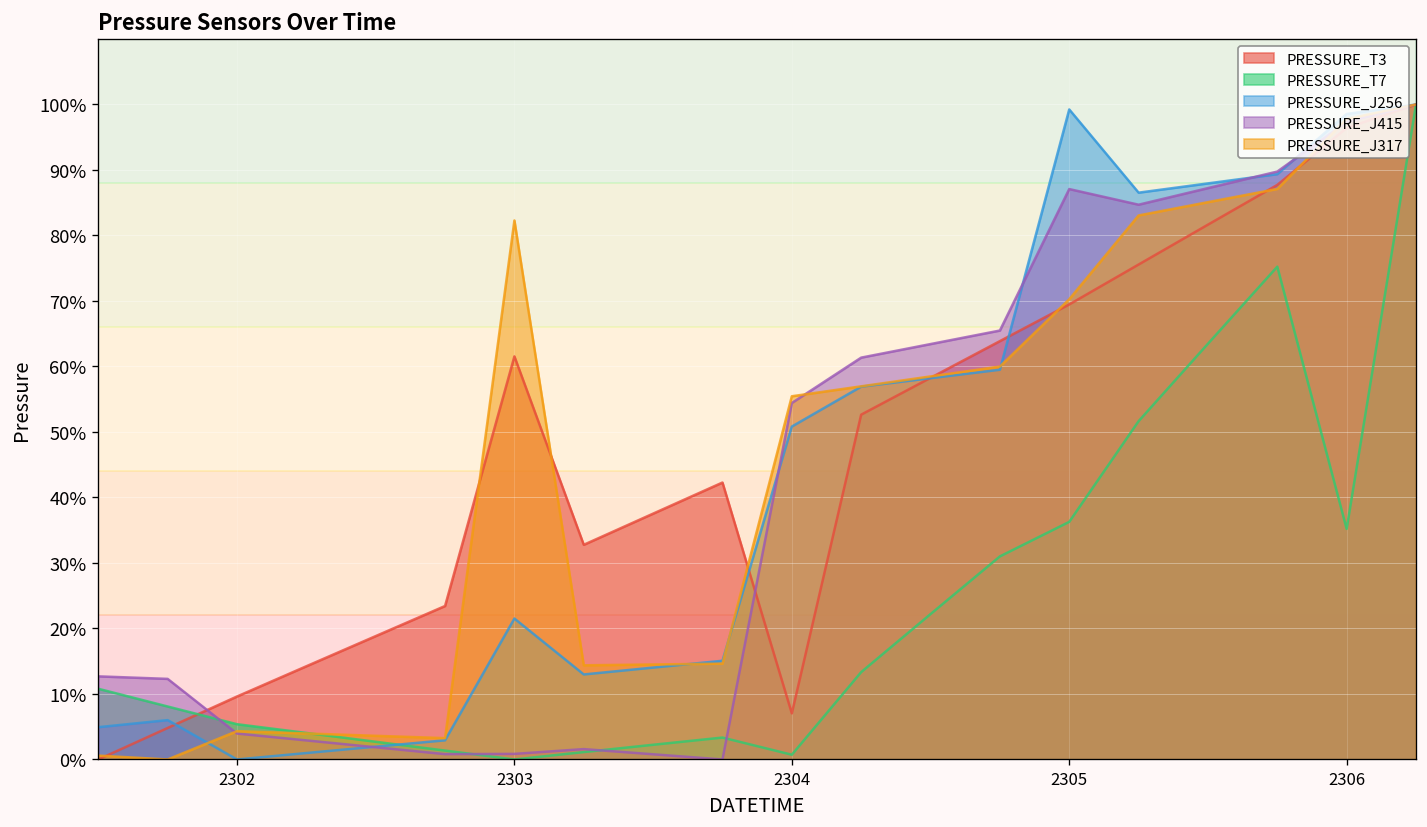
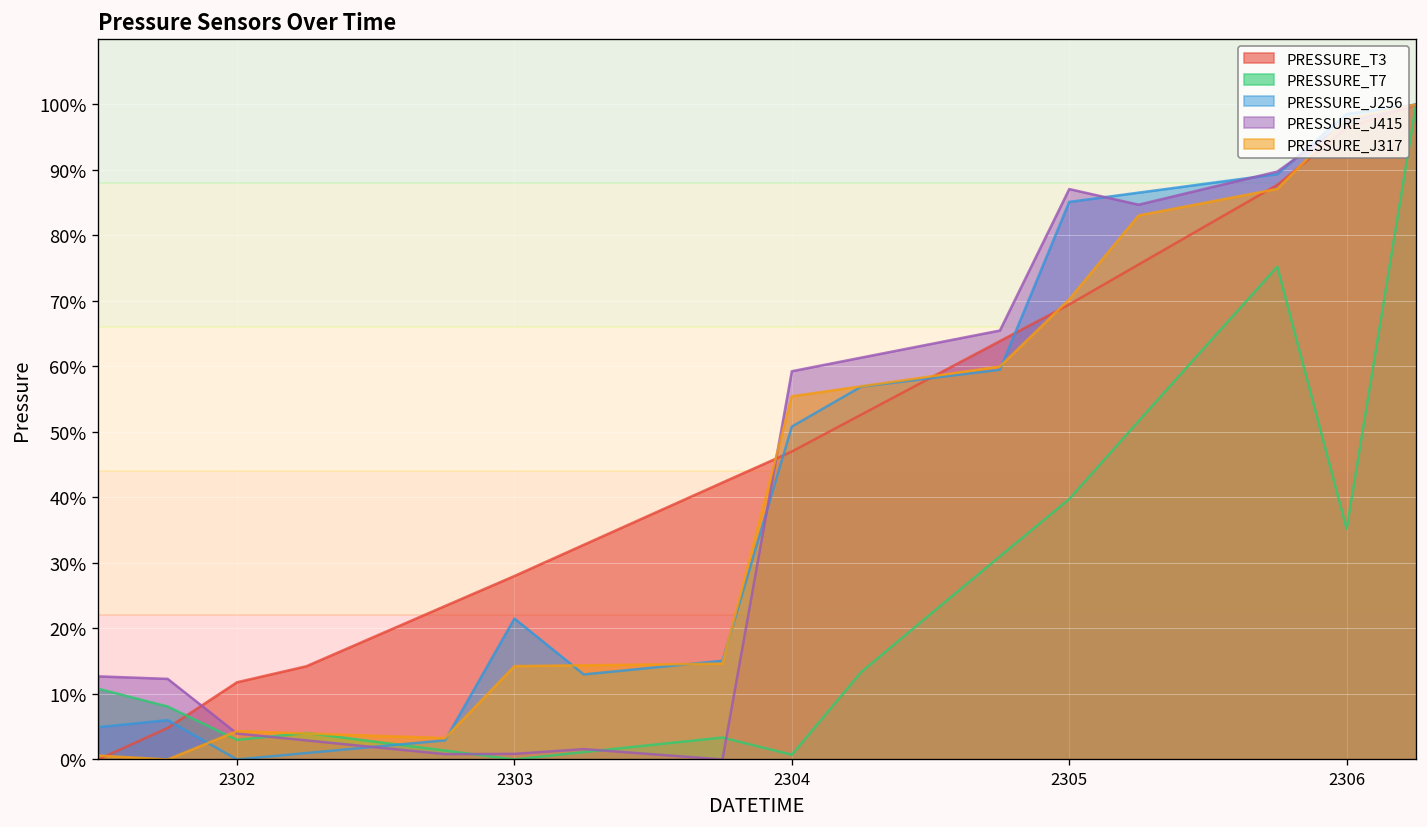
  {
    "PRESSURE_T3": {
-     "2302": "10%",
-     "2303": "62%",
-     "2304": "7%",
+     "2302": "12%",
+     "2303": "28%",
+     "2304": "47%",
      "2305": "69%"
    },
    "PRESSURE_T7": {
-     "2302": "5%",
+     "2302": "3%",
      "2303": "0%",
      "2304": "1%",
-     "2305": "36%",
+     "2305": "40%",
      "2306": "35%"
    },
    "PRESSURE_J256": {
      "2302": "0%",
      "2303": "22%",
      "2304": "51%",
-     "2305": "99%"
+     "2305": "85%"
    },
    "PRESSURE_J415": {
      "2303": "1%",
-     "2304": "54%",
+     "2304": "59%",
      "2305": "87%"
    },
    "PRESSURE_J317": {
-     "2303": "82%",
+     "2303": "14%",
      "2304": "55%",
      "2305": "70%"
    }
  }
